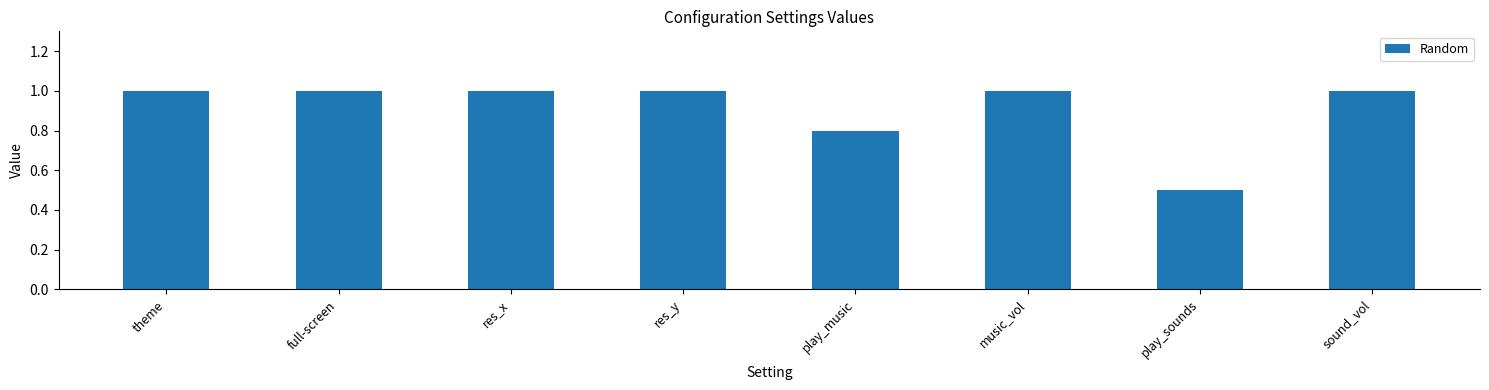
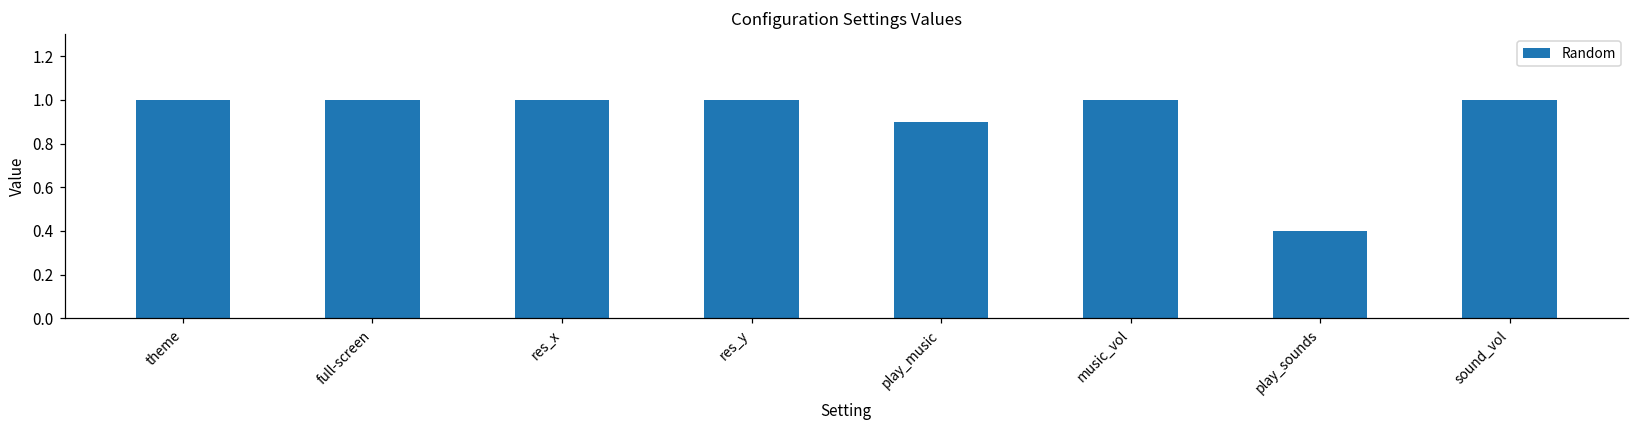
  {
    "theme": 1.0,
    "full-screen": 1.0,
    "res_x": 1.0,
    "res_y": 1.0,
-   "play_music": 0.8,
+   "play_music": 0.9,
    "music_vol": 1.0,
-   "play_sounds": 0.5,
+   "play_sounds": 0.4,
    "sound_vol": 1.0
  }
